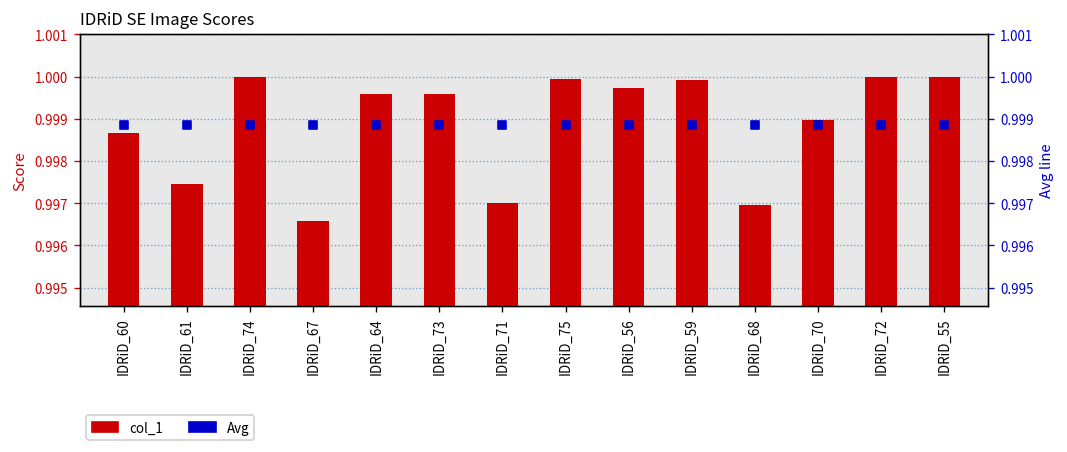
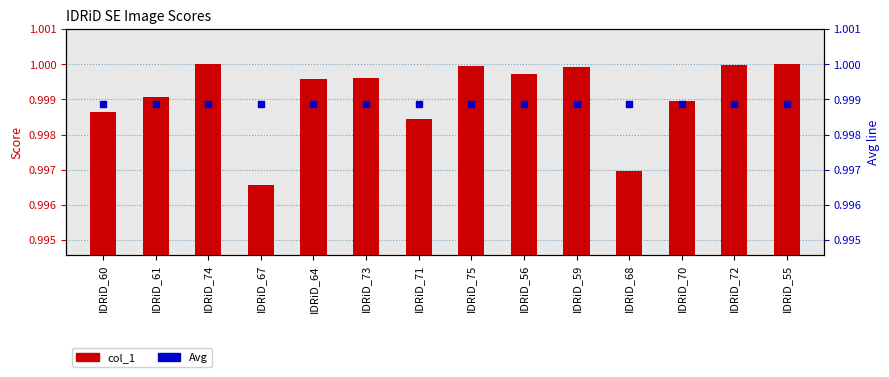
  {
    "col_1": {
      "IDRiD_60": 0.9987,
-     "IDRiD_61": 0.9975,
+     "IDRiD_61": 0.9991,
      "IDRiD_74": 1.0000,
      "IDRiD_67": 0.9966,
      "IDRiD_64": 0.9996,
      "IDRiD_73": 0.9996,
-     "IDRiD_71": 0.9970,
+     "IDRiD_71": 0.9984,
      "IDRiD_75": 0.9999,
      "IDRiD_56": 0.9997,
      "IDRiD_59": 0.9999,
      "IDRiD_68": 0.9970,
      "IDRiD_70": 0.9990,
      "IDRiD_72": 1.0000,
      "IDRiD_55": 1.0000
    }
  }
